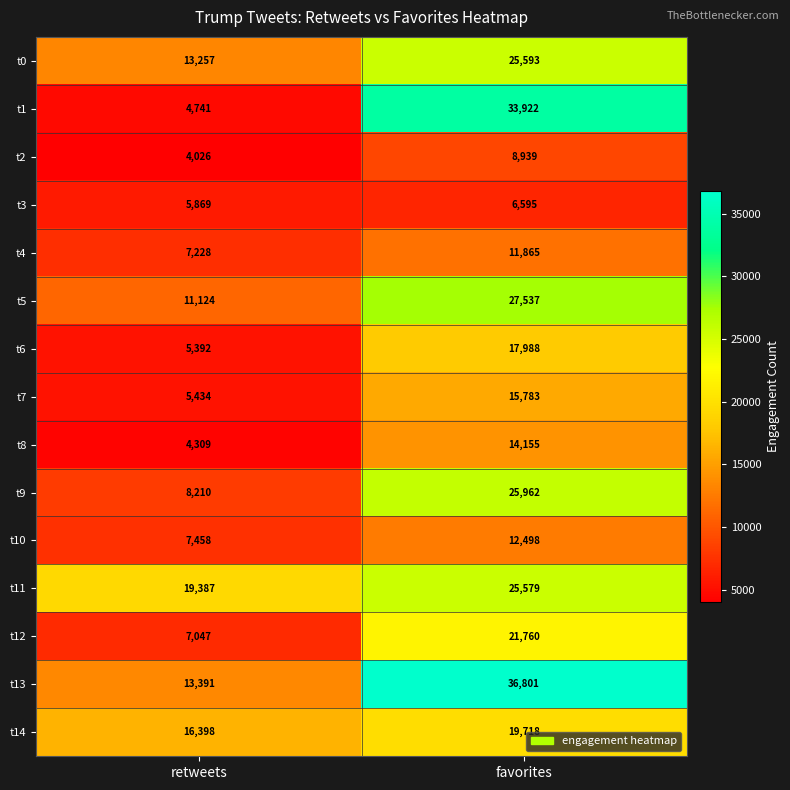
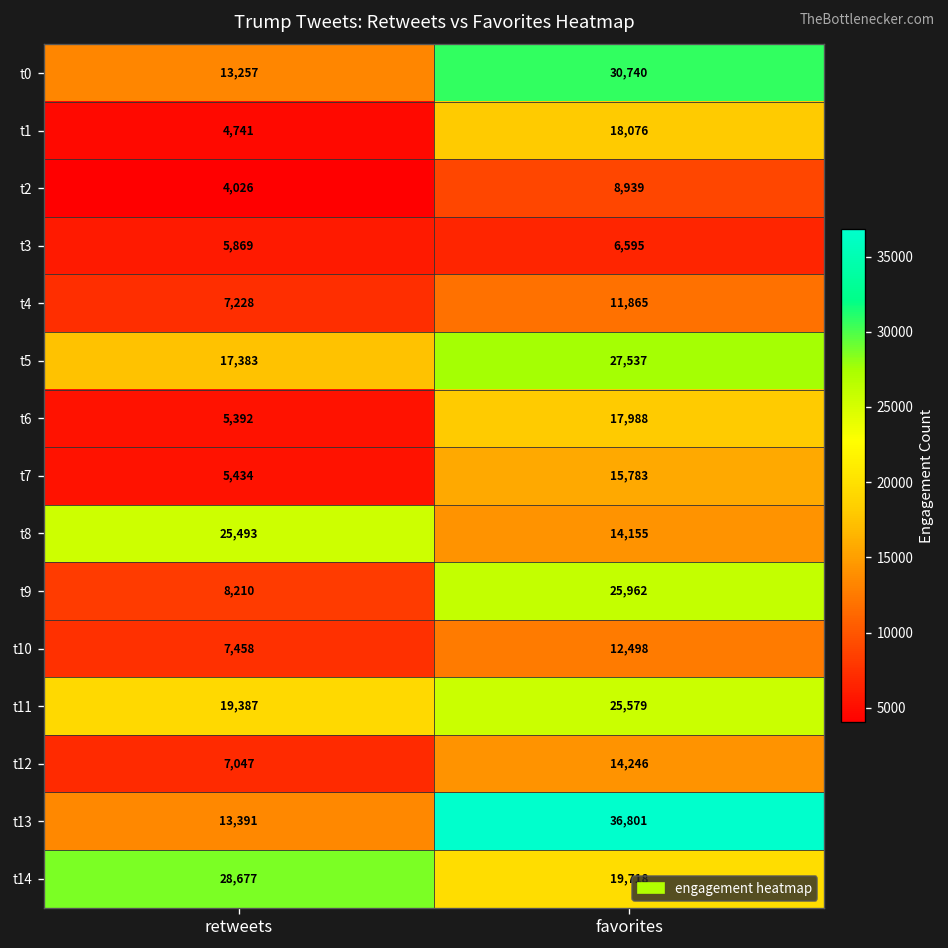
  {
    "t0": {
      "retweets": "13,257",
-     "favorites": "25,593"
+     "favorites": "30,740"
    },
    "t1": {
      "retweets": "4,741",
-     "favorites": "33,922"
+     "favorites": "18,076"
    },
    "t2": {
      "retweets": "4,026",
      "favorites": "8,939"
    },
    "t3": {
      "retweets": "5,869",
      "favorites": "6,595"
    },
    "t4": {
      "retweets": "7,228",
      "favorites": "11,865"
    },
    "t5": {
-     "retweets": "11,124",
+     "retweets": "17,383",
      "favorites": "27,537"
    },
    "t6": {
      "retweets": "5,392",
      "favorites": "17,988"
    },
    "t7": {
      "retweets": "5,434",
      "favorites": "15,783"
    },
    "t8": {
-     "retweets": "4,309",
+     "retweets": "25,493",
      "favorites": "14,155"
    },
    "t9": {
      "retweets": "8,210",
      "favorites": "25,962"
    },
    "t10": {
      "retweets": "7,458",
      "favorites": "12,498"
    },
    "t11": {
      "retweets": "19,387",
      "favorites": "25,579"
    },
    "t12": {
      "retweets": "7,047",
-     "favorites": "21,760"
+     "favorites": "14,246"
    },
    "t13": {
      "retweets": "13,391",
      "favorites": "36,801"
    },
    "t14": {
-     "retweets": "16,398"
+     "retweets": "28,677"
    }
  }
